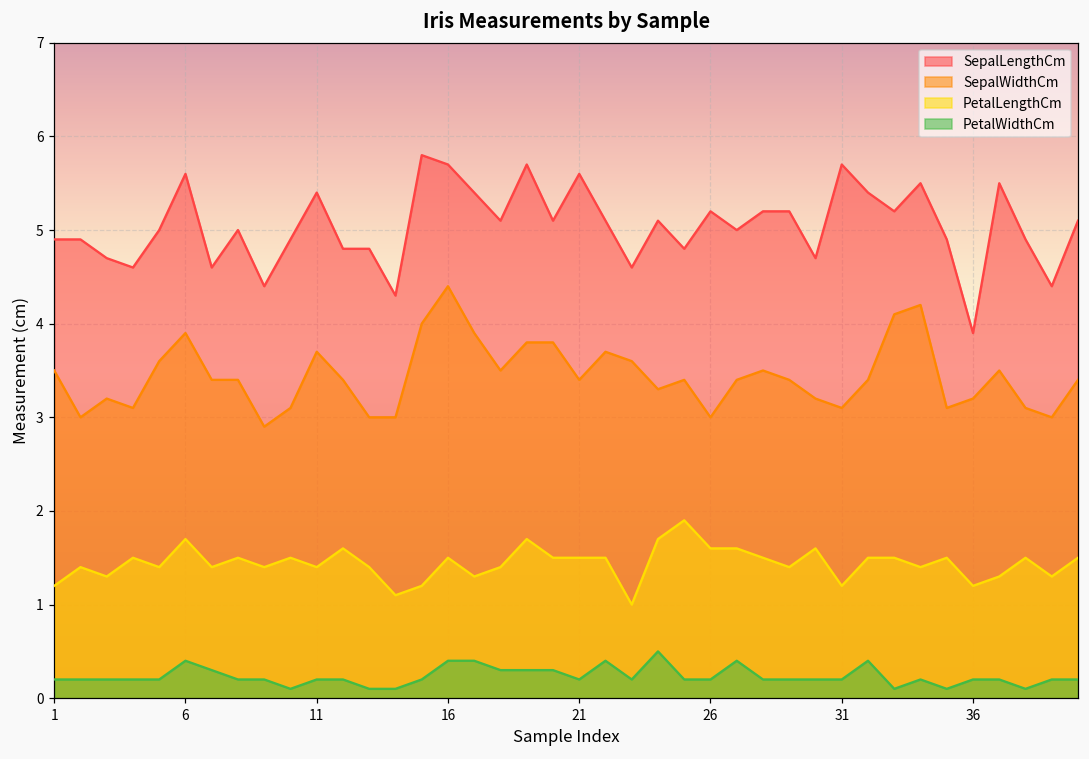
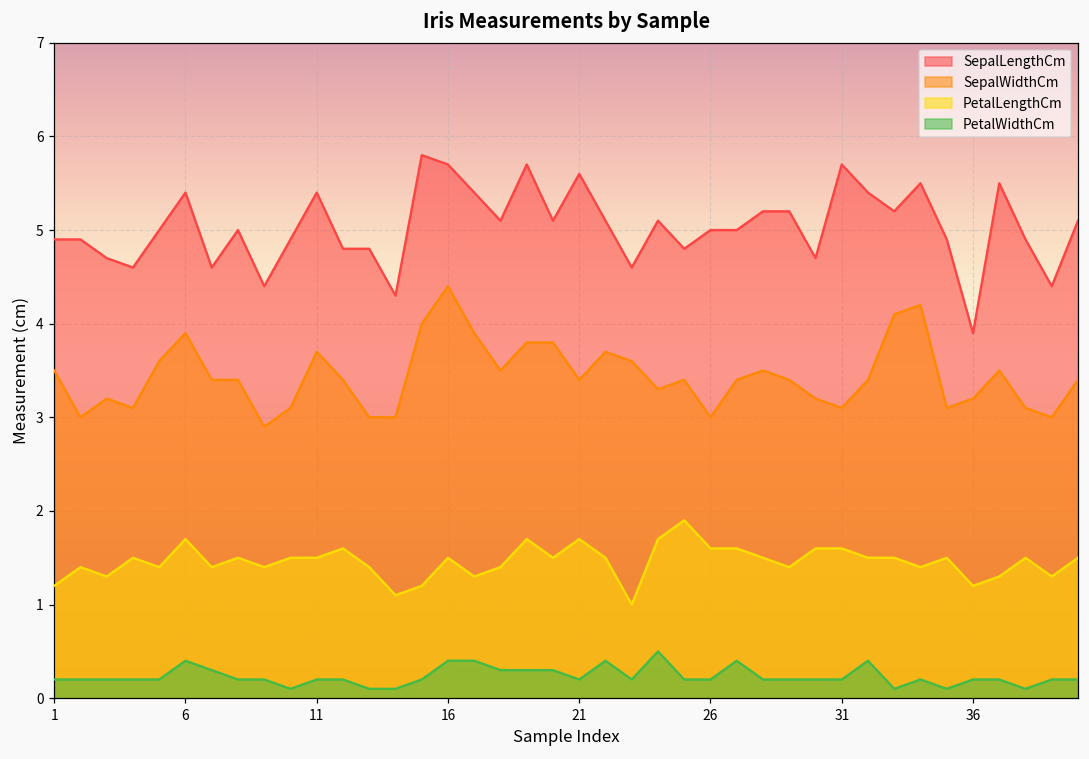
  {
    "SepalLengthCm": {
      "1": 4.9,
-     "6": 5.6,
+     "6": 5.4,
      "11": 5.4,
      "16": 5.7,
      "21": 5.6,
-     "26": 5.2,
+     "26": 5.0,
      "31": 5.7,
      "36": 3.9
    },
    "SepalWidthCm": {
      "1": 3.5,
      "6": 3.9,
      "11": 3.7,
      "16": 4.4,
      "21": 3.4,
      "26": 3.0,
      "31": 3.1,
      "36": 3.2
    },
    "PetalLengthCm": {
      "1": 1.2,
      "6": 1.7,
-     "11": 1.4,
+     "11": 1.5,
      "16": 1.5,
-     "21": 1.5,
+     "21": 1.7,
      "26": 1.6,
-     "31": 1.2,
+     "31": 1.6,
      "36": 1.2
    },
    "PetalWidthCm": {
      "1": 0.2,
      "6": 0.4,
      "11": 0.2,
      "16": 0.4,
      "21": 0.2,
      "26": 0.2,
      "31": 0.2,
      "36": 0.2
    }
  }
